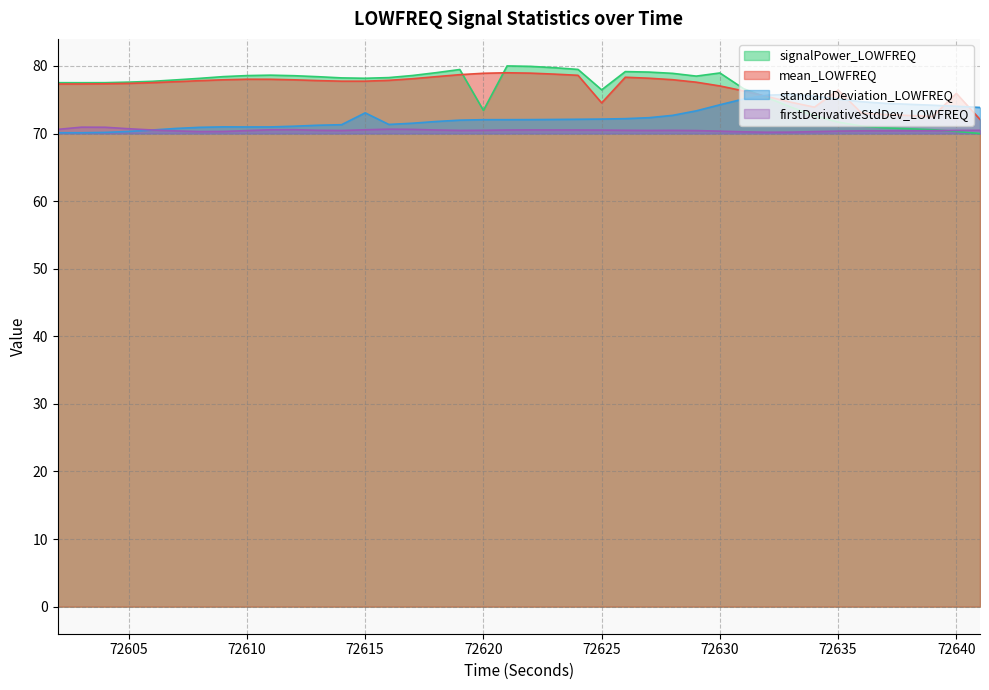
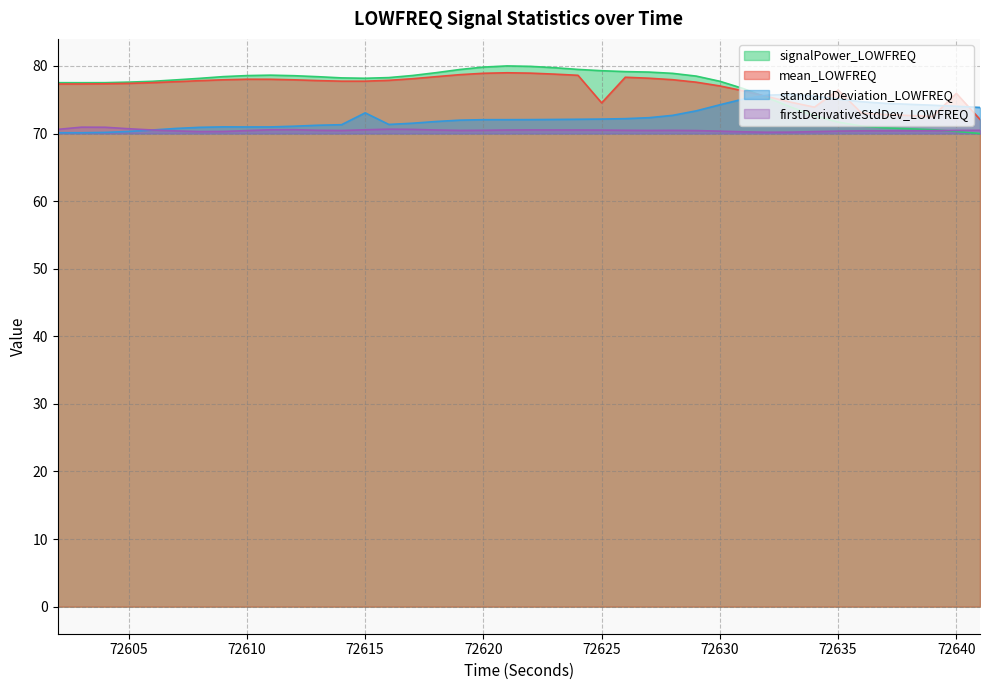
  {
    "signalPower_LOWFREQ": {
      "72610": 79,
      "72615": 78,
-     "72620": 73,
-     "72625": 76,
-     "72630": 79
+     "72620": 80,
+     "72625": 79,
+     "72630": 78
    },
    "mean_LOWFREQ": {
      "72610": 78,
      "72615": 78,
      "72620": 79,
      "72625": 75,
      "72630": 77
    },
    "standardDeviation_LOWFREQ": {
      "72605": 70,
      "72610": 71,
      "72615": 73,
      "72620": 72,
      "72625": 72,
      "72630": 74
    },
    "firstDerivativeStdDev_LOWFREQ": {
      "72605": 71,
      "72610": 70,
      "72615": 71,
      "72620": 70,
      "72625": 71,
      "72630": 70,
      "72635": 70
    }
  }
